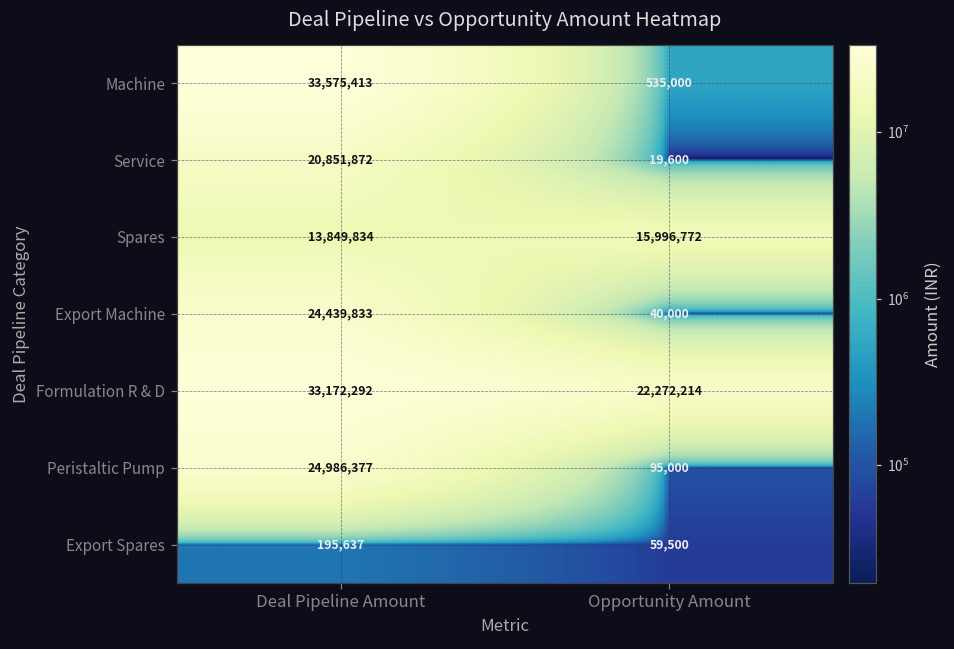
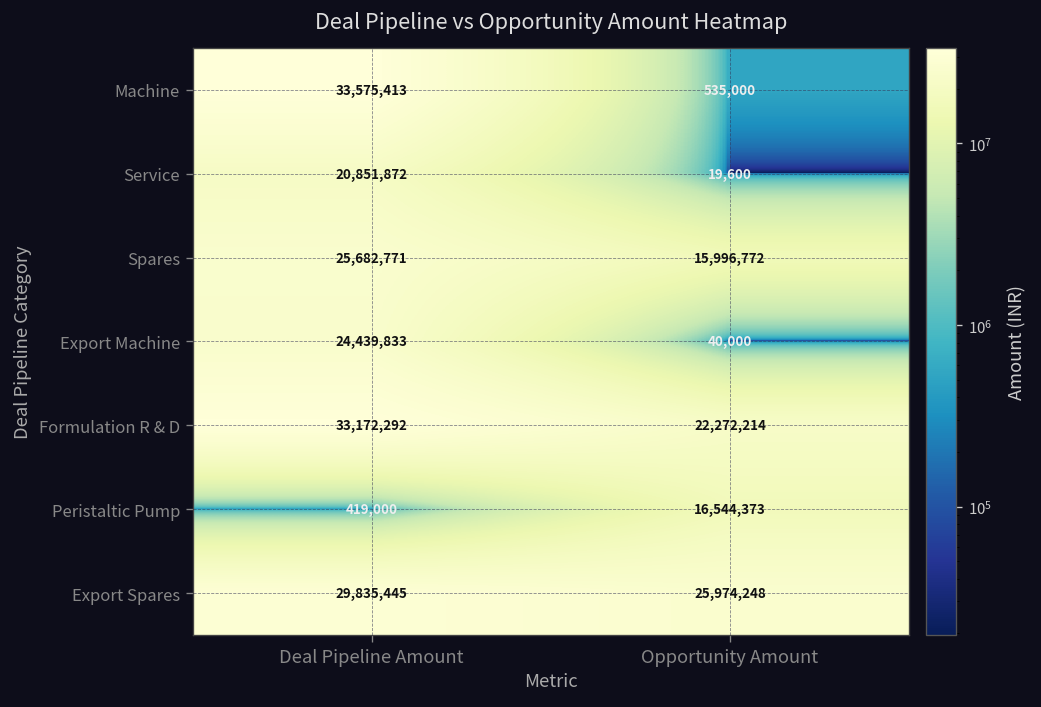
  {
    "Machine": {
      "Deal Pipeline Amount": "33,575,413",
      "Opportunity Amount": "535,000"
    },
    "Service": {
      "Deal Pipeline Amount": "20,851,872",
      "Opportunity Amount": "19,600"
    },
    "Spares": {
-     "Deal Pipeline Amount": "13,849,834",
+     "Deal Pipeline Amount": "25,682,771",
      "Opportunity Amount": "15,996,772"
    },
    "Export Machine": {
      "Deal Pipeline Amount": "24,439,833",
      "Opportunity Amount": "40,000"
    },
    "Formulation R & D": {
      "Deal Pipeline Amount": "33,172,292",
      "Opportunity Amount": "22,272,214"
    },
    "Peristaltic Pump": {
-     "Deal Pipeline Amount": "24,986,377",
-     "Opportunity Amount": "95,000"
+     "Deal Pipeline Amount": "419,000",
+     "Opportunity Amount": "16,544,373"
    },
    "Export Spares": {
-     "Deal Pipeline Amount": "195,637",
-     "Opportunity Amount": "59,500"
+     "Deal Pipeline Amount": "29,835,445",
+     "Opportunity Amount": "25,974,248"
    }
  }
